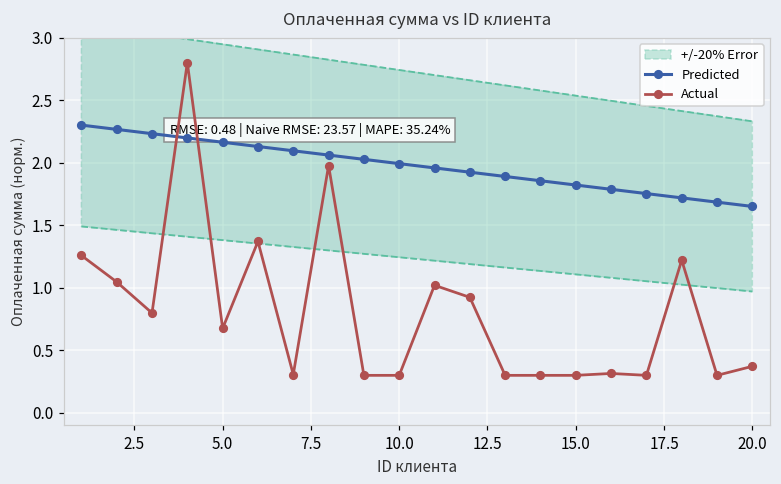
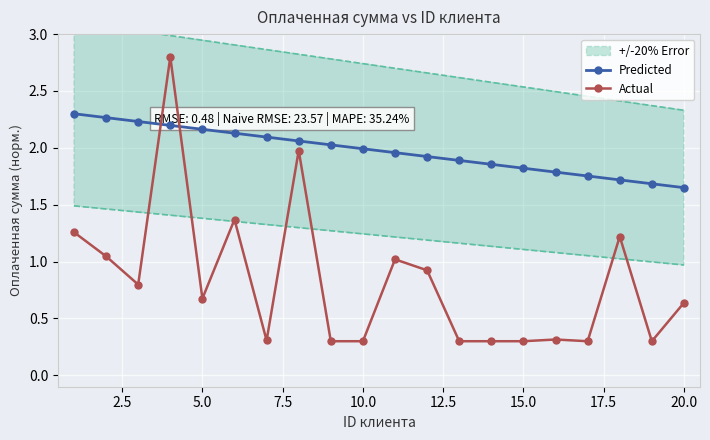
  {
    "Predicted": {
      "10.0": 1.99,
      "15.0": 1.82,
      "20.0": 1.65
    },
    "Actual": {
      "5.0": 0.68,
      "10.0": 0.30,
      "15.0": 0.30,
-     "20.0": 0.37
+     "20.0": 0.64
    }
  }
